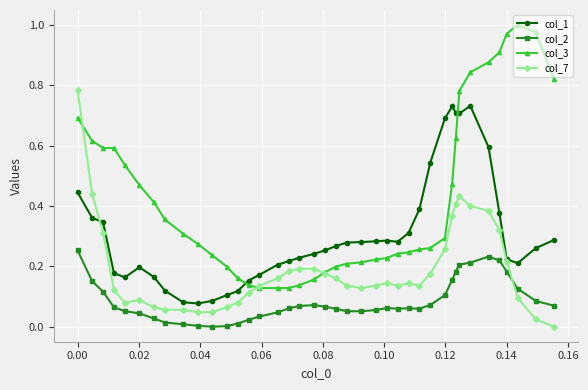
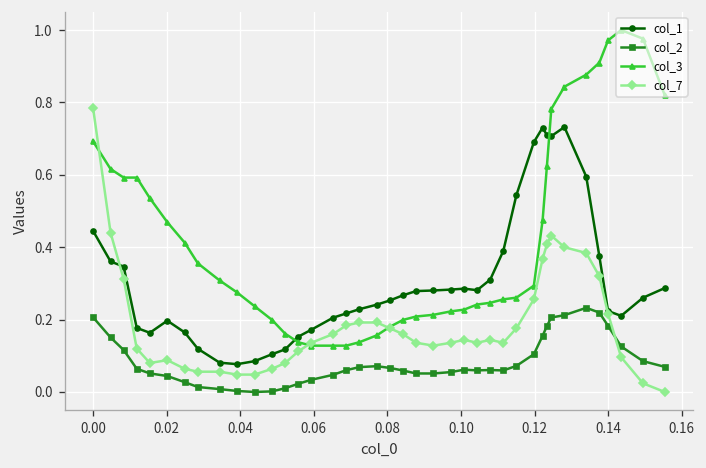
  {
    "col_1": {
      "0.00": 0.44
    },
    "col_2": {
-     "0.00": 0.25
+     "0.00": 0.21
    },
    "col_3": {
      "0.00": 0.69
    },
    "col_7": {
      "0.00": 0.78
    }
  }
